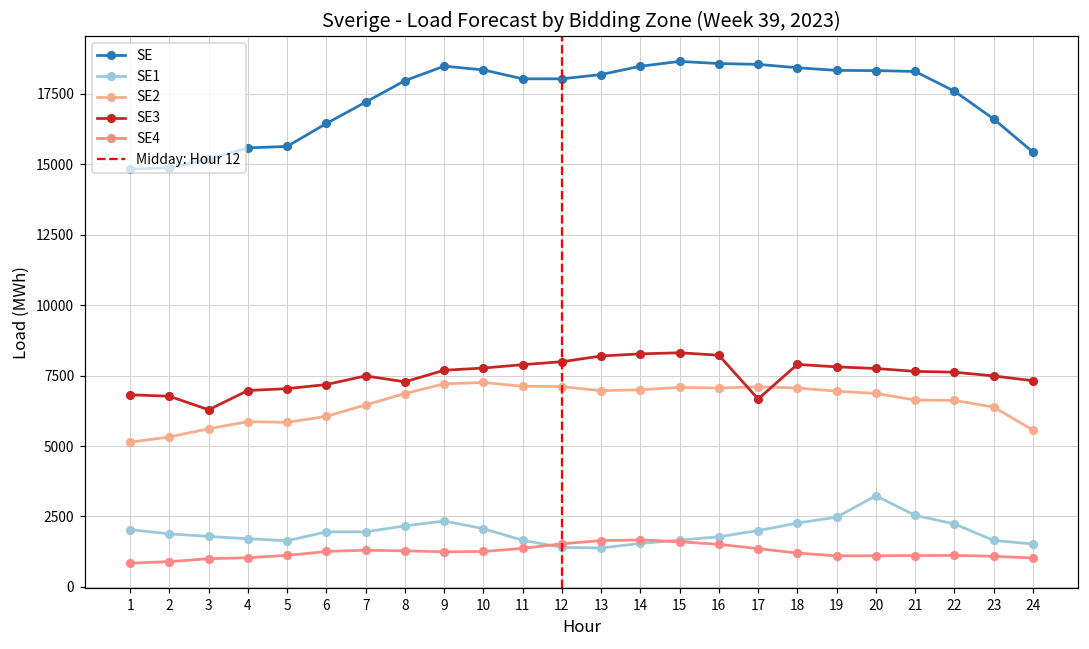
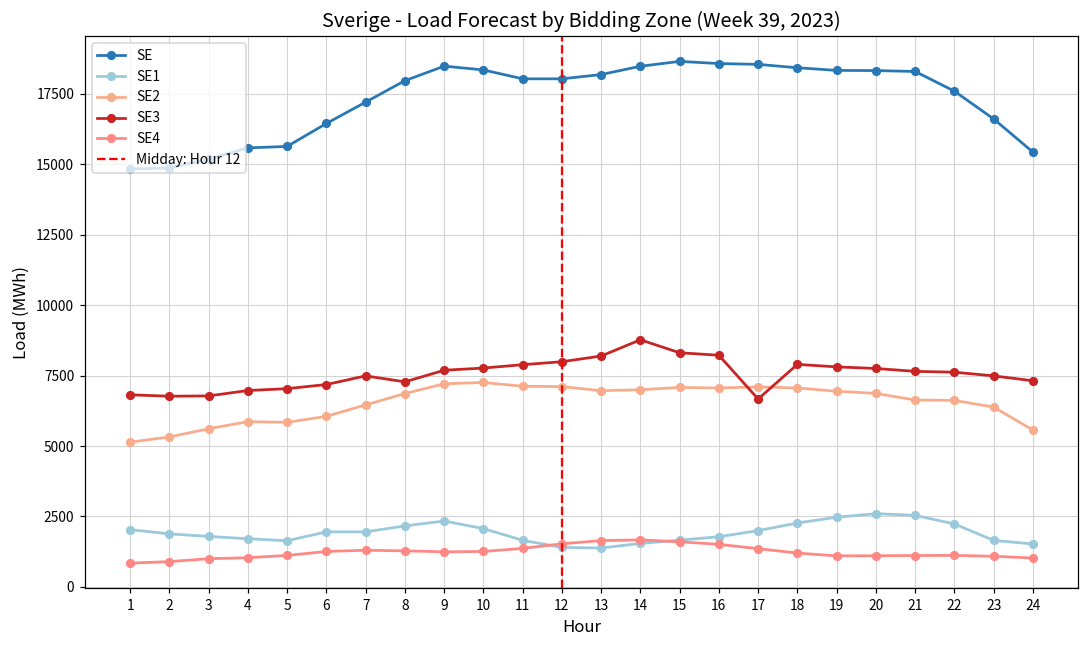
  {
    "SE": {
      "4": 15600,
      "5": 15600,
      "6": 16400,
      "7": 17200,
      "8": 18000,
      "9": 18500,
      "10": 18400,
      "11": 18000,
      "12": 18000,
      "13": 18200,
      "14": 18500,
      "15": 18700,
      "16": 18600,
      "17": 18500,
      "18": 18400,
      "19": 18300,
      "20": 18300,
      "21": 18300,
      "22": 17600,
      "23": 16600,
      "24": 15400
    },
    "SE1": {
      "1": 2000,
      "2": 1900,
      "3": 1800,
      "4": 1700,
      "5": 1600,
      "6": 2000,
      "7": 2000,
      "8": 2200,
      "9": 2300,
      "10": 2100,
      "11": 1700,
      "12": 1400,
      "13": 1400,
      "14": 1500,
      "16": 1800,
      "17": 2000,
      "18": 2300,
      "19": 2500,
-     "20": 3200,
+     "20": 2600,
      "21": 2500,
      "22": 2200,
      "23": 1700,
      "24": 1500
    },
    "SE3": {
      "1": 6800,
      "2": 6800,
-     "3": 6300,
+     "3": 6800,
      "4": 7000,
      "5": 7000,
      "6": 7200,
      "7": 7500,
      "8": 7300,
      "9": 7700,
      "10": 7800,
      "11": 7900,
      "12": 8000,
      "13": 8200,
-     "14": 8300,
+     "14": 8800,
      "15": 8300,
      "16": 8200,
      "17": 6700,
      "18": 7900,
      "19": 7800,
      "20": 7800,
      "21": 7700,
      "22": 7600,
      "23": 7500,
      "24": 7300
    }
  }
